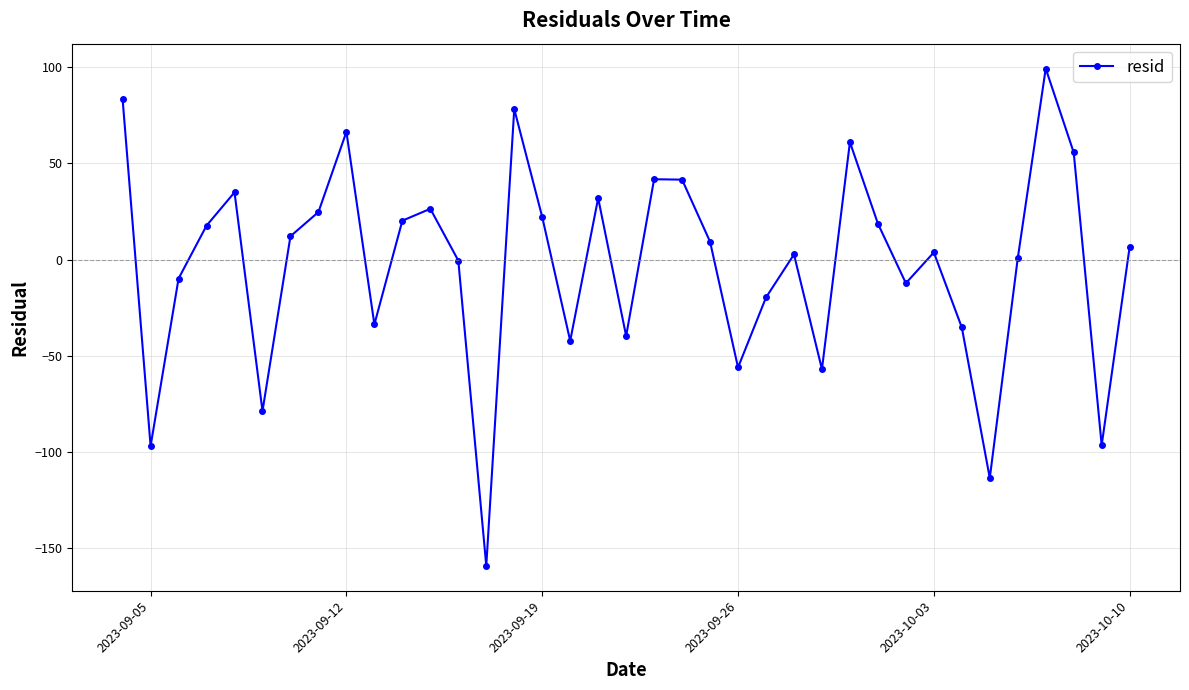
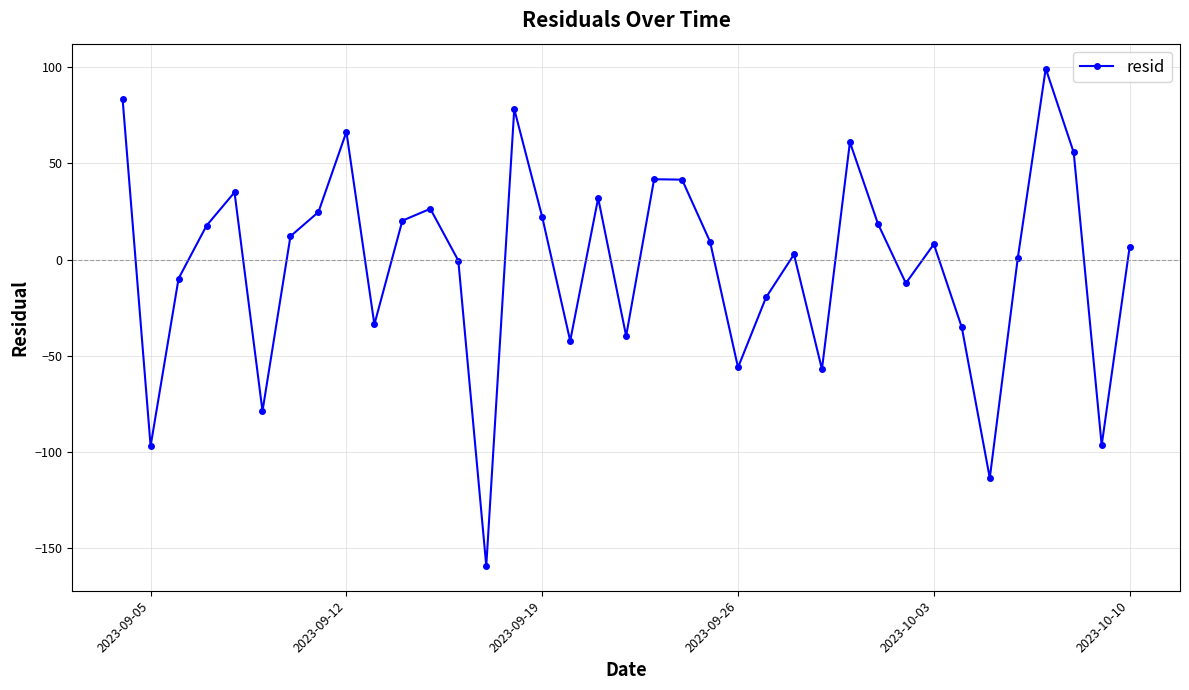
  {
    "2023-09-05": -97,
    "2023-09-12": 66,
    "2023-09-19": 22,
    "2023-09-26": -56,
-   "2023-10-03": 4,
+   "2023-10-03": 8,
    "2023-10-10": 7
  }
